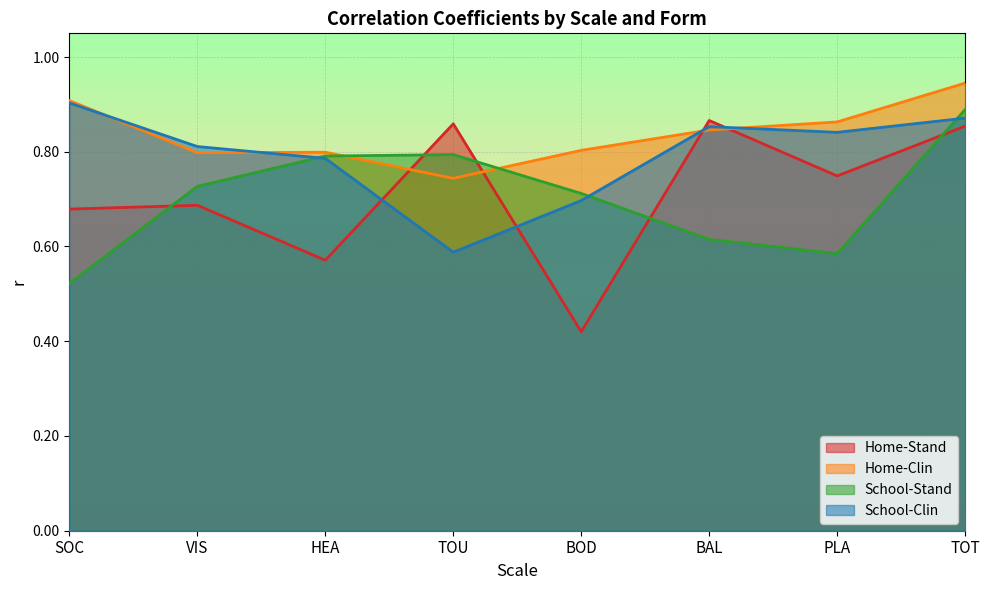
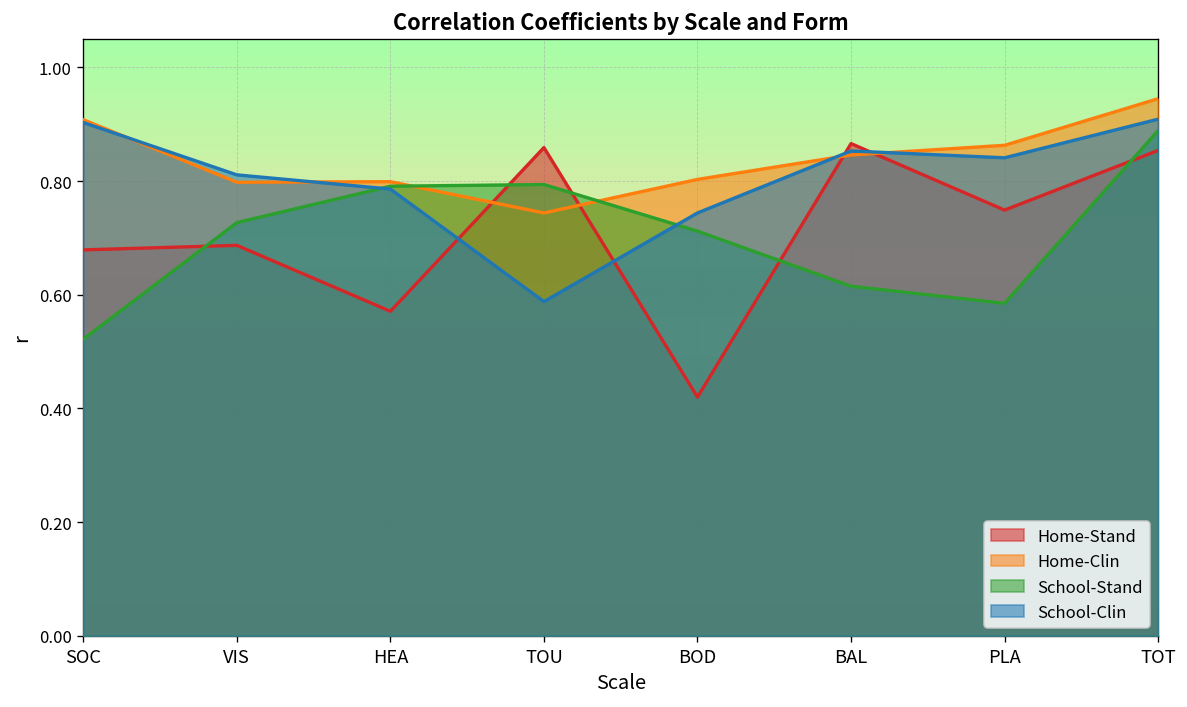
  {
    "Home-Stand": {
      "SOC": 0.68,
      "VIS": 0.69,
      "HEA": 0.57,
      "TOU": 0.86,
      "BOD": 0.42,
      "BAL": 0.87,
      "PLA": 0.75,
      "TOT": 0.85
    },
    "Home-Clin": {
      "VIS": 0.80,
      "HEA": 0.80,
      "TOU": 0.74,
      "BOD": 0.80,
      "BAL": 0.85,
      "PLA": 0.86,
      "TOT": 0.95
    },
    "School-Stand": {
      "SOC": 0.52,
      "VIS": 0.73,
      "TOU": 0.79,
      "BOD": 0.71,
      "BAL": 0.62,
      "PLA": 0.59,
      "TOT": 0.89
    },
    "School-Clin": {
      "VIS": 0.81,
      "TOU": 0.59,
-     "BOD": 0.70,
+     "BOD": 0.74,
      "BAL": 0.85,
      "PLA": 0.84,
-     "TOT": 0.87
+     "TOT": 0.91
    }
  }
